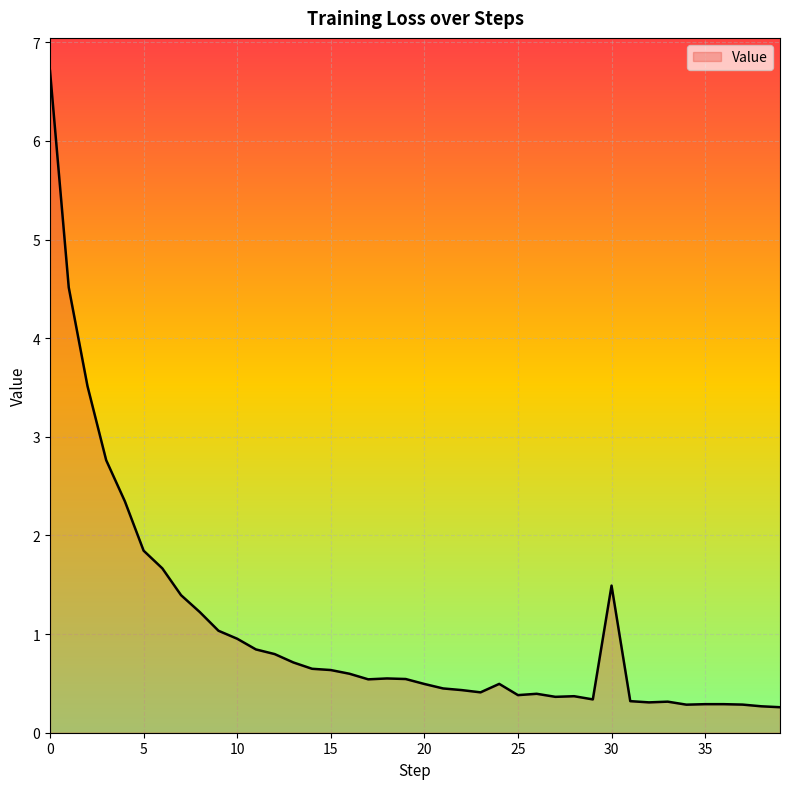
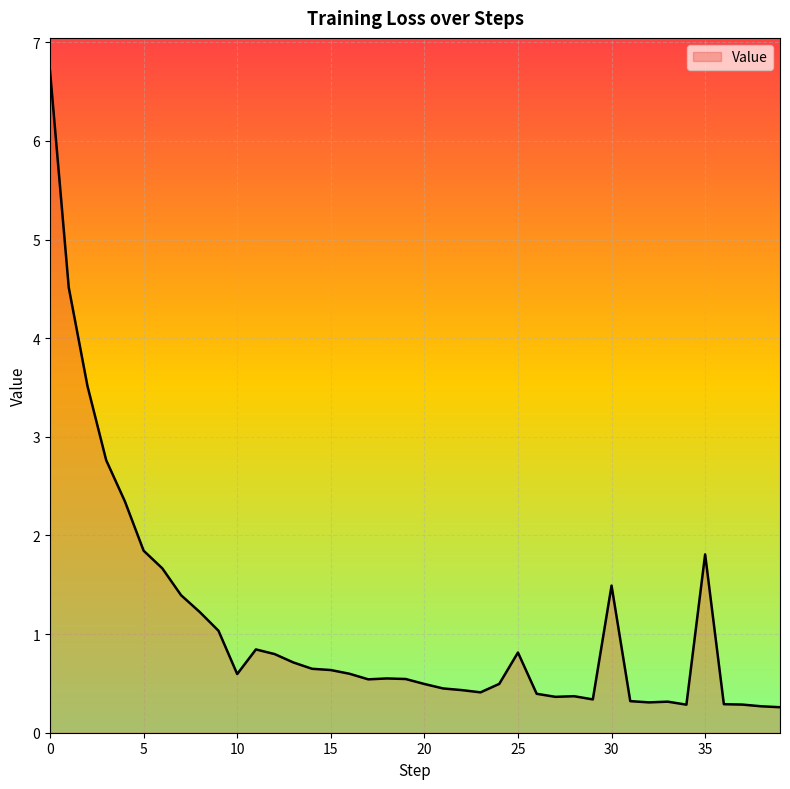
  {
    "0": 6.7,
    "5": 1.8,
-   "10": 1.0,
+   "10": 0.6,
    "15": 0.6,
    "20": 0.5,
-   "25": 0.4,
+   "25": 0.8,
    "30": 1.5,
-   "35": 0.3
+   "35": 1.8
  }
